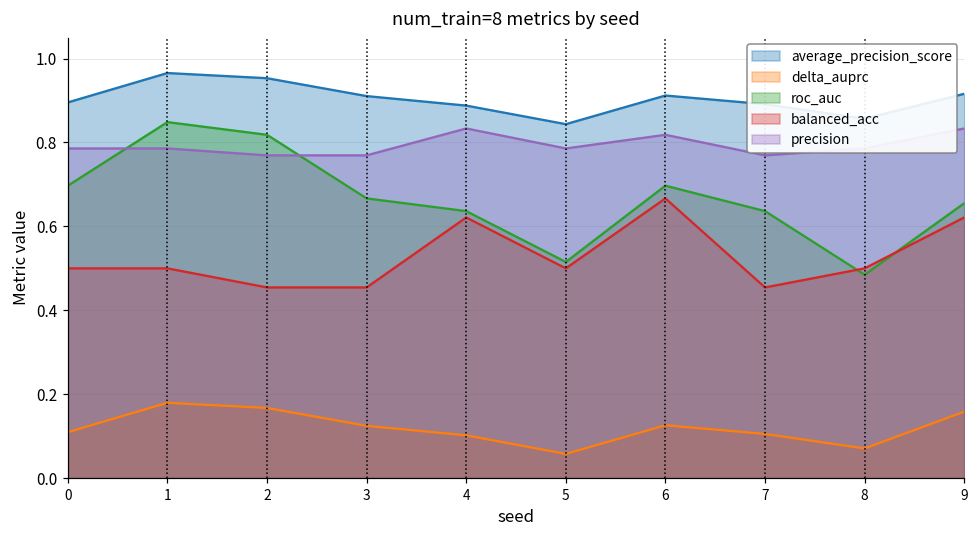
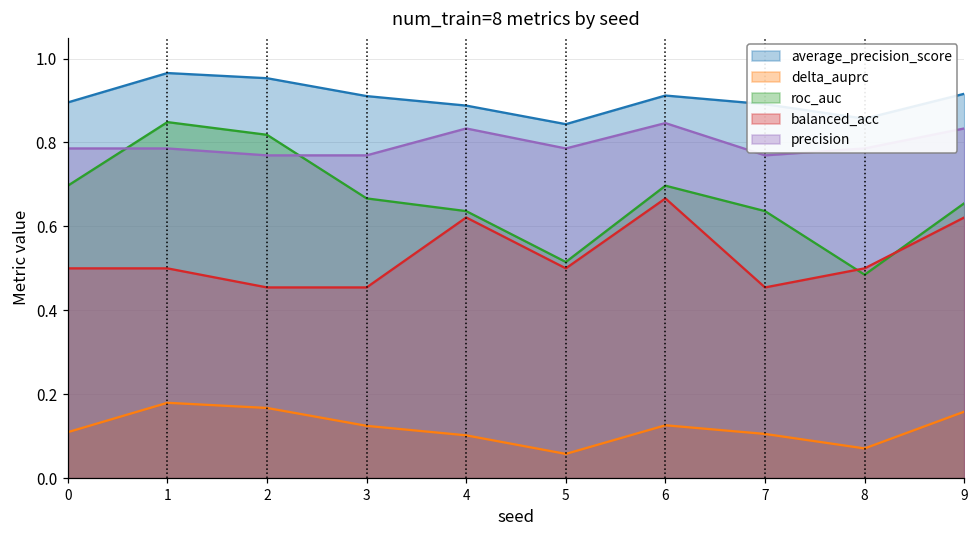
  {
    "average_precision_score": {
      "0": 0.90,
      "1": 0.97,
      "2": 0.95,
      "3": 0.91,
      "4": 0.89,
      "5": 0.84,
      "6": 0.91,
      "9": 0.92
    },
    "roc_auc": {
      "0": 0.70,
      "1": 0.85,
      "2": 0.82,
      "3": 0.67,
      "4": 0.64,
      "5": 0.52,
      "6": 0.70,
      "7": 0.64,
      "8": 0.48,
      "9": 0.66
    },
    "precision": {
      "0": 0.79,
      "1": 0.79,
      "2": 0.77,
      "3": 0.77,
      "4": 0.83,
      "5": 0.79,
-     "6": 0.82,
+     "6": 0.85,
      "7": 0.77,
      "9": 0.83
    }
  }
